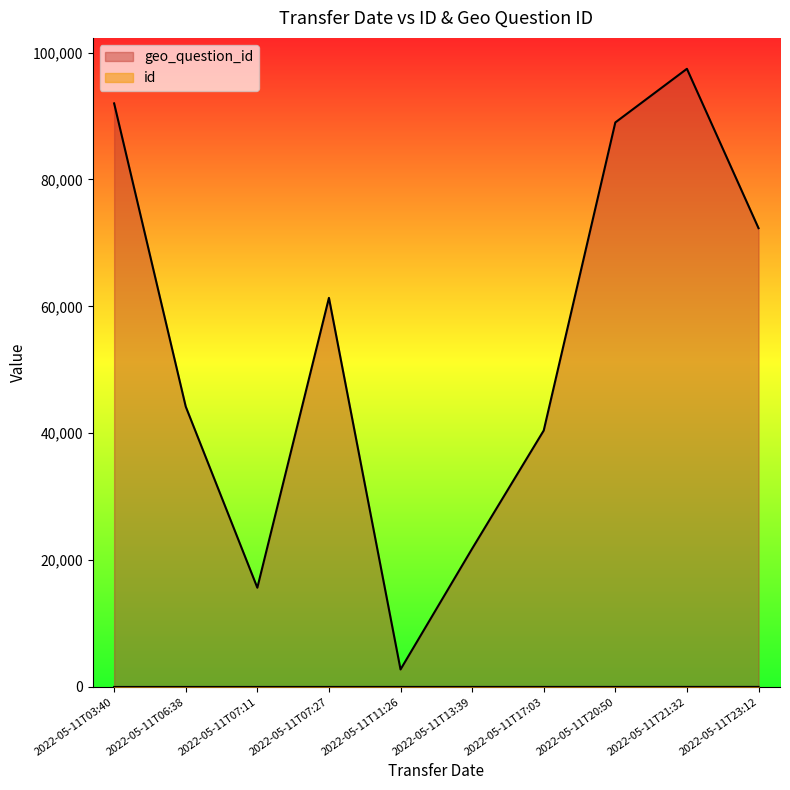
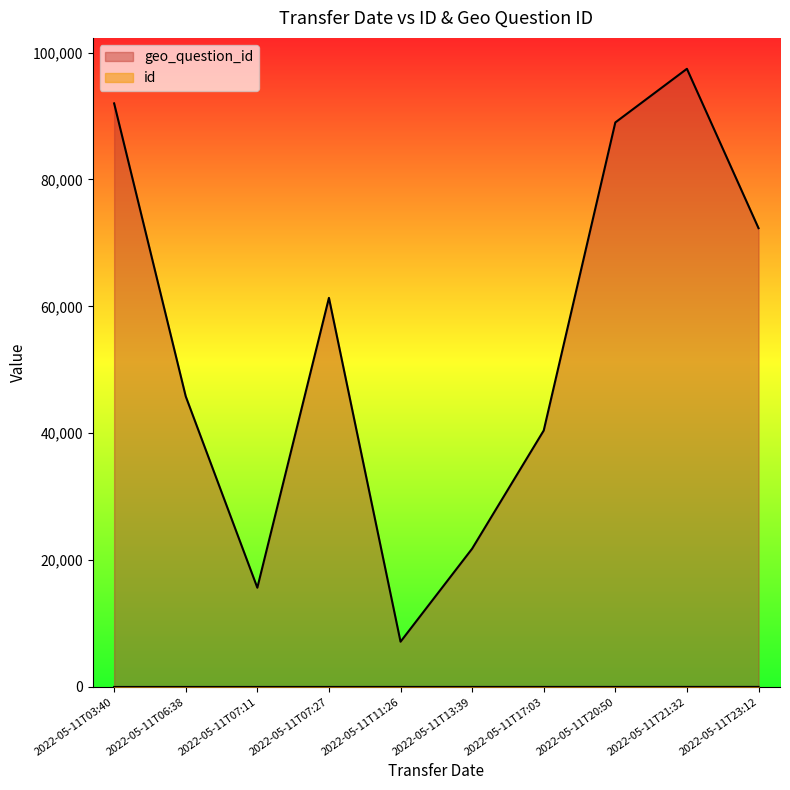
  {
    "geo_question_id": {
      "2022-05-11T03:40": "92,000",
-     "2022-05-11T06:38": "44,000",
+     "2022-05-11T06:38": "46,000",
      "2022-05-11T07:11": "16,000",
      "2022-05-11T07:27": "61,000",
-     "2022-05-11T11:26": "3,000",
+     "2022-05-11T11:26": "7,000",
      "2022-05-11T13:39": "22,000",
      "2022-05-11T17:03": "40,000",
      "2022-05-11T20:50": "89,000",
      "2022-05-11T21:32": "97,000",
      "2022-05-11T23:12": "72,000"
    },
    "id": {
      "2022-05-11T03:40": "0",
      "2022-05-11T06:38": "0",
      "2022-05-11T07:11": "0",
      "2022-05-11T07:27": "0",
      "2022-05-11T11:26": "0",
      "2022-05-11T13:39": "0",
      "2022-05-11T17:03": "0",
      "2022-05-11T20:50": "0",
      "2022-05-11T21:32": "0",
      "2022-05-11T23:12": "0"
    }
  }
